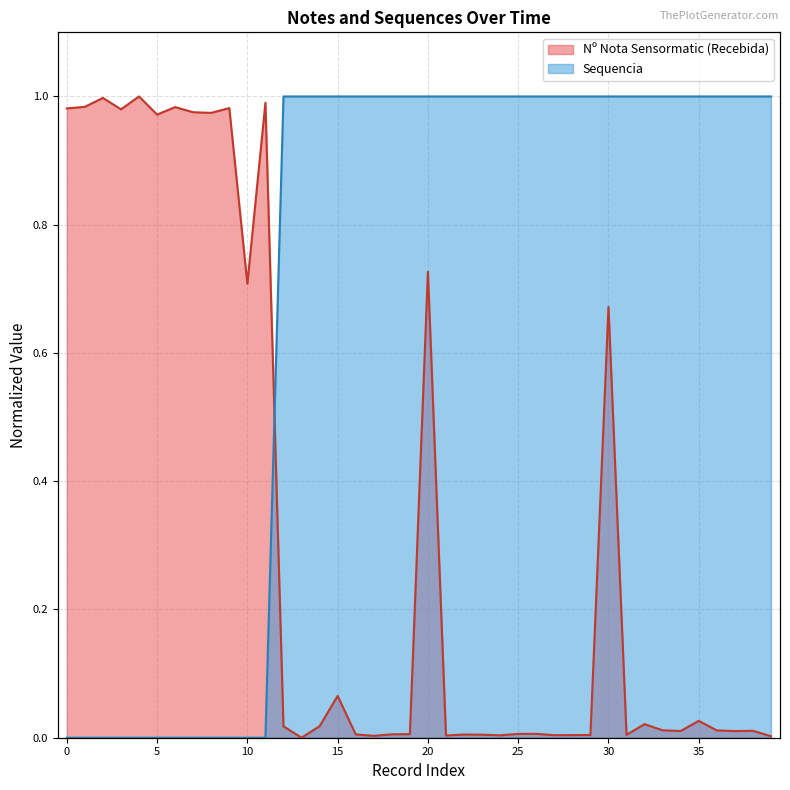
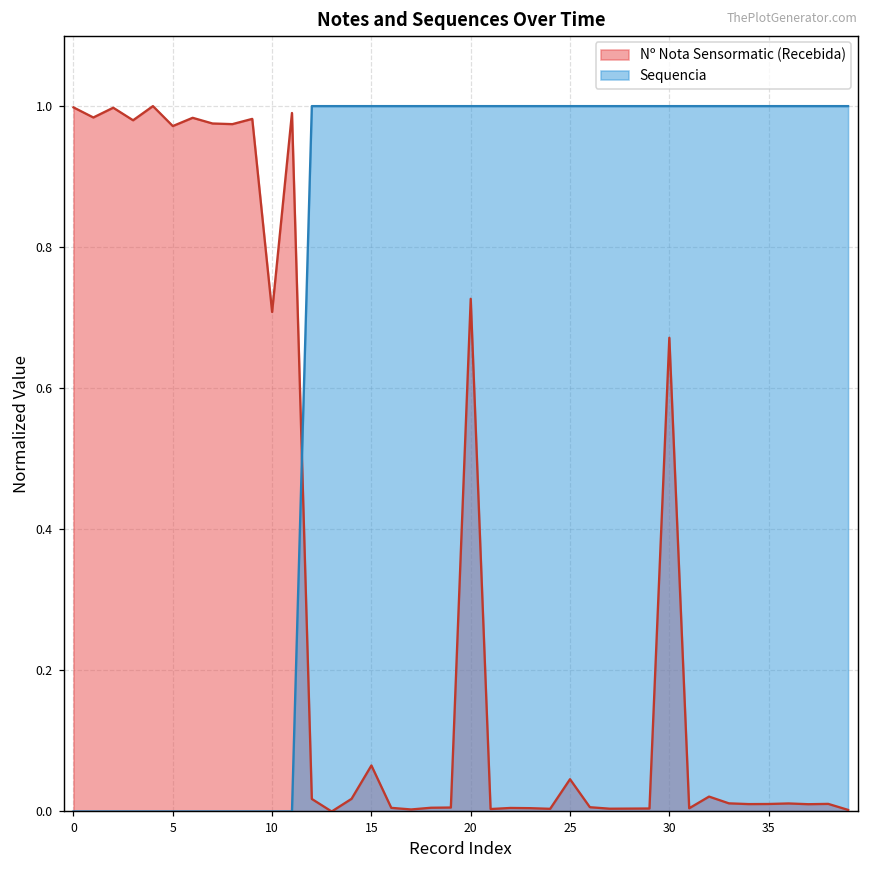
  {
    "Nº Nota Sensormatic (Recebida)": {
-     "0": 0.98,
+     "0": 1.00,
      "5": 0.97,
      "10": 0.71,
      "15": 0.07,
      "20": 0.73,
-     "25": 0.01,
+     "25": 0.05,
      "30": 0.67,
-     "35": 0.03
+     "35": 0.01
    },
    "Sequencia": {
      "0": 0.00,
      "5": 0.00,
      "10": 0.00,
      "15": 1.00,
      "20": 1.00,
      "25": 1.00,
      "30": 1.00,
      "35": 1.00
    }
  }
